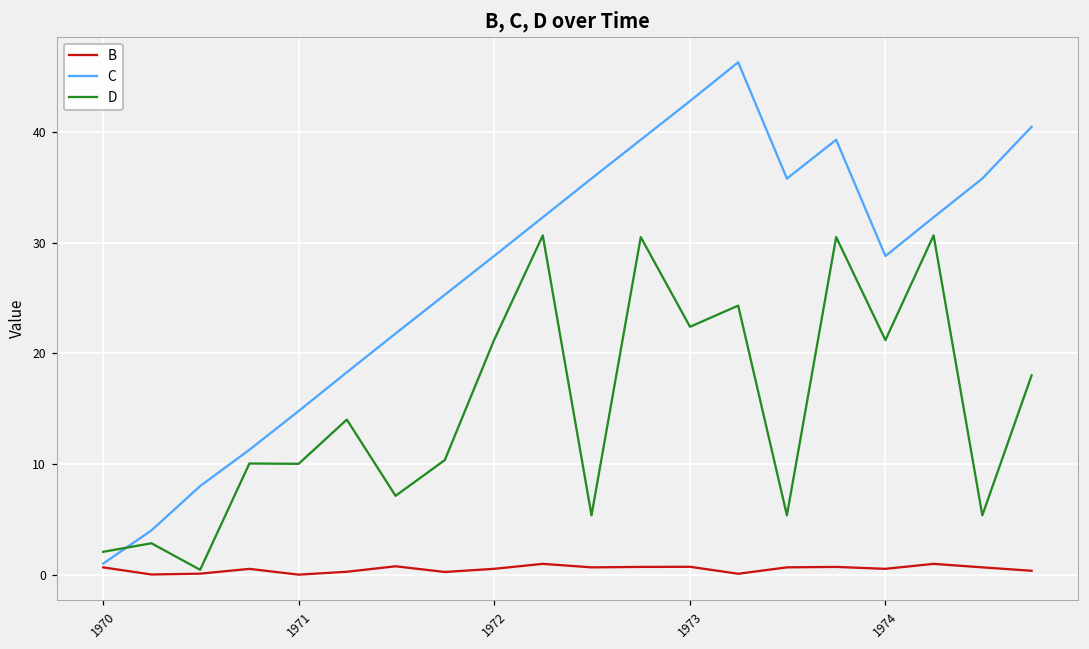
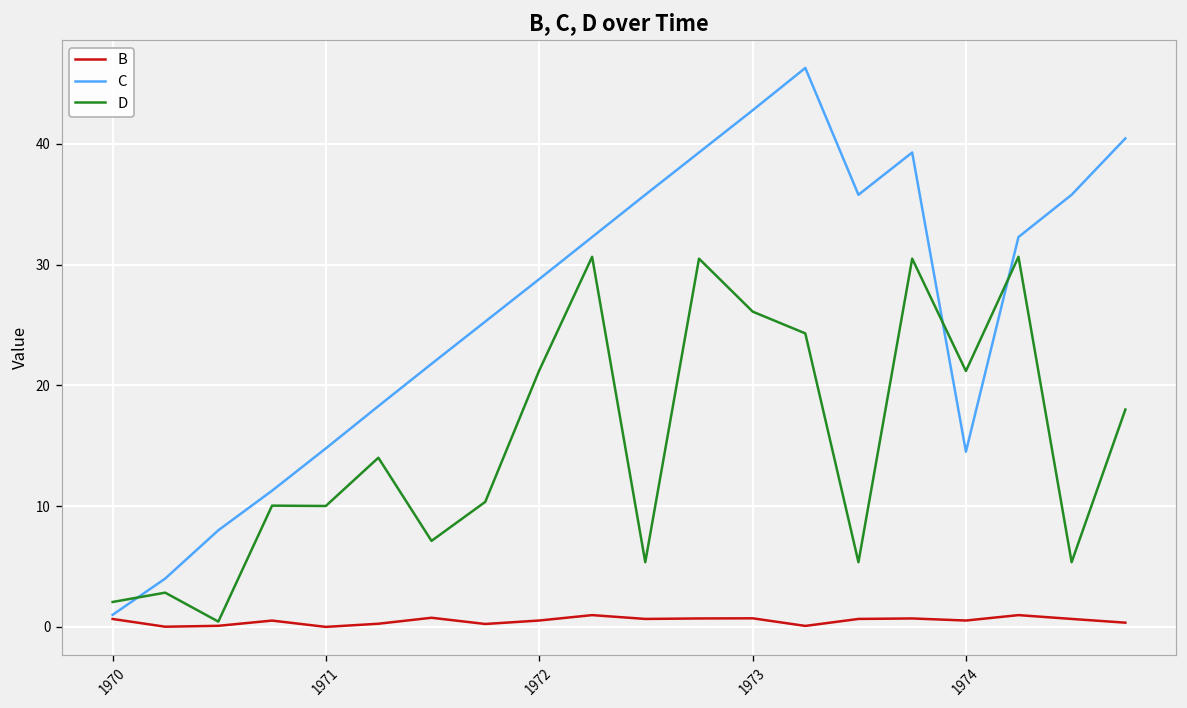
  {
    "B": {
      "1970": 0.7,
      "1971": 0.0,
      "1972": 0.5,
      "1973": 0.7,
      "1974": 0.5
    },
    "C": {
      "1970": 1.0,
      "1971": 14.8,
      "1972": 28.8,
      "1973": 42.8,
-     "1974": 28.8
+     "1974": 14.5
    },
    "D": {
      "1970": 2.1,
      "1971": 10.0,
      "1972": 21.2,
-     "1973": 22.4,
+     "1973": 26.1,
      "1974": 21.2
    }
  }
